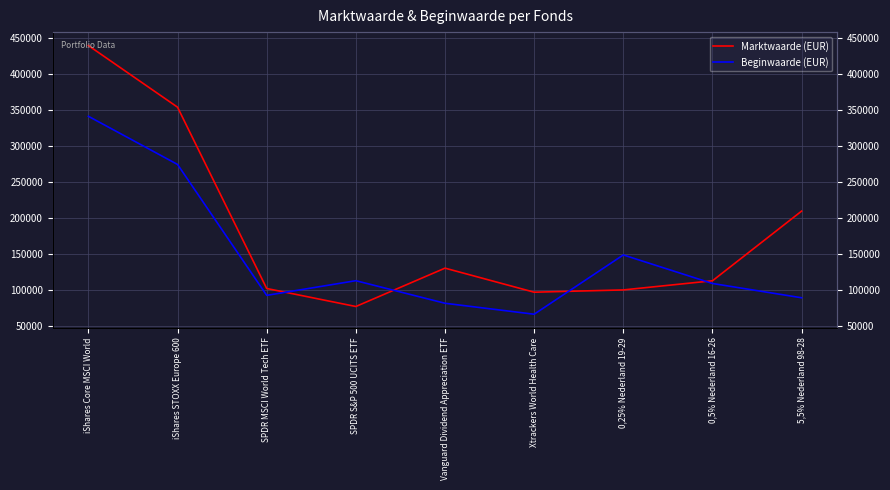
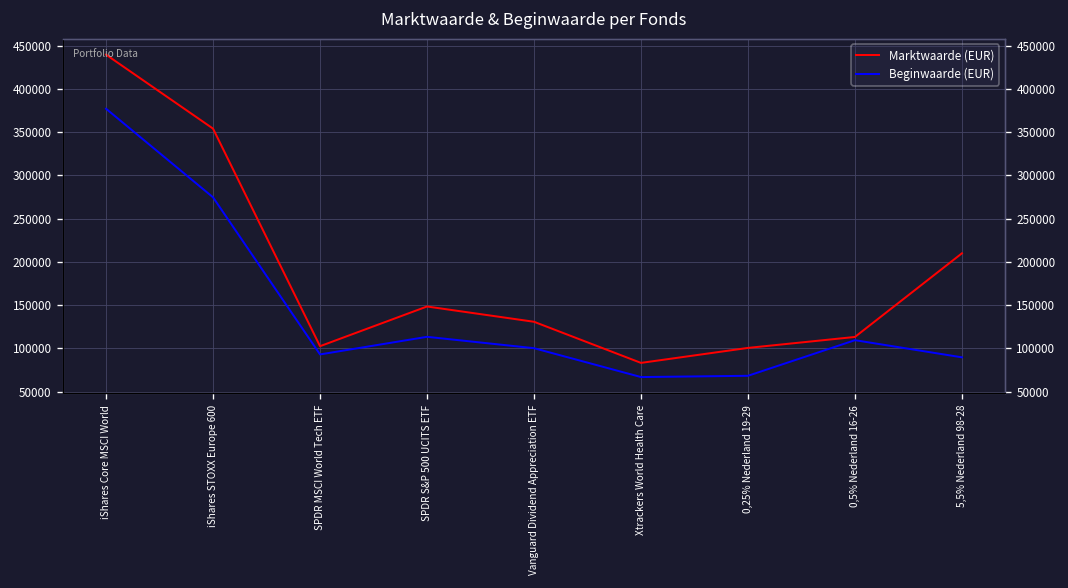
  {
    "Marktwaarde (EUR)": {
      "iShares Core MSCI World": 440000,
      "iShares STOXX Europe 600": 350000,
      "SPDR MSCI World Tech ETF": 100000,
-     "SPDR S&P 500 UCITS ETF": 80000,
+     "SPDR S&P 500 UCITS ETF": 150000,
      "Vanguard Dividend Appreciation ETF": 130000,
-     "Xtrackers World Health Care": 100000,
+     "Xtrackers World Health Care": 80000,
      "0,25% Nederland 19-29": 100000,
      "0,5% Nederland 16-26": 110000,
      "5,5% Nederland 98-28": 210000
    },
    "Beginwaarde (EUR)": {
-     "iShares Core MSCI World": 340000,
+     "iShares Core MSCI World": 380000,
      "iShares STOXX Europe 600": 270000,
      "SPDR MSCI World Tech ETF": 90000,
      "SPDR S&P 500 UCITS ETF": 110000,
-     "Vanguard Dividend Appreciation ETF": 80000,
+     "Vanguard Dividend Appreciation ETF": 100000,
      "Xtrackers World Health Care": 70000,
-     "0,25% Nederland 19-29": 150000,
+     "0,25% Nederland 19-29": 70000,
      "0,5% Nederland 16-26": 110000,
      "5,5% Nederland 98-28": 90000
    }
  }
